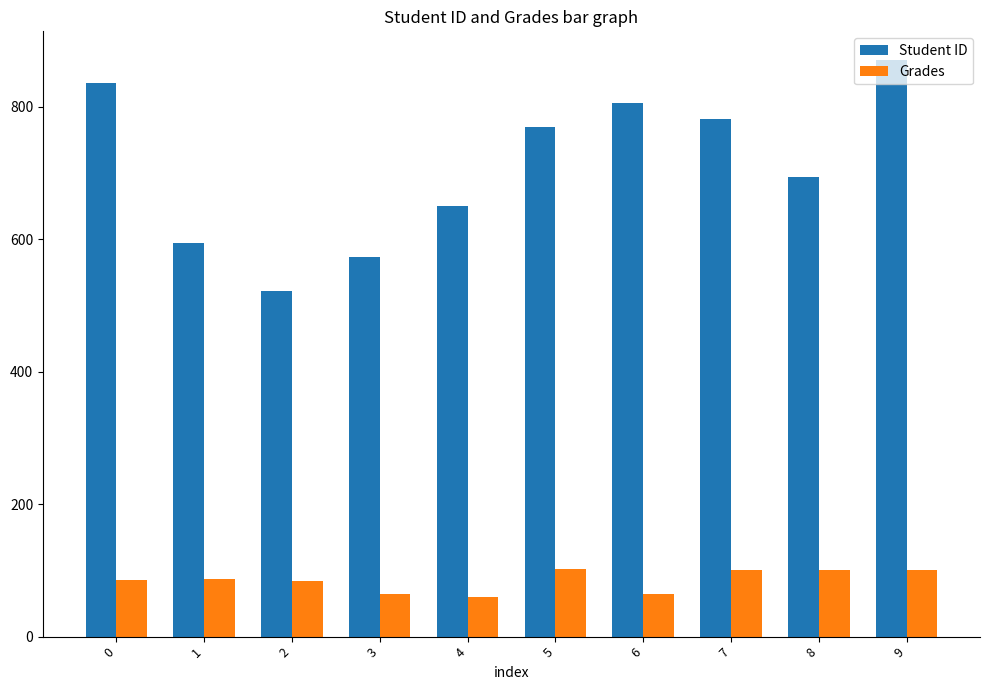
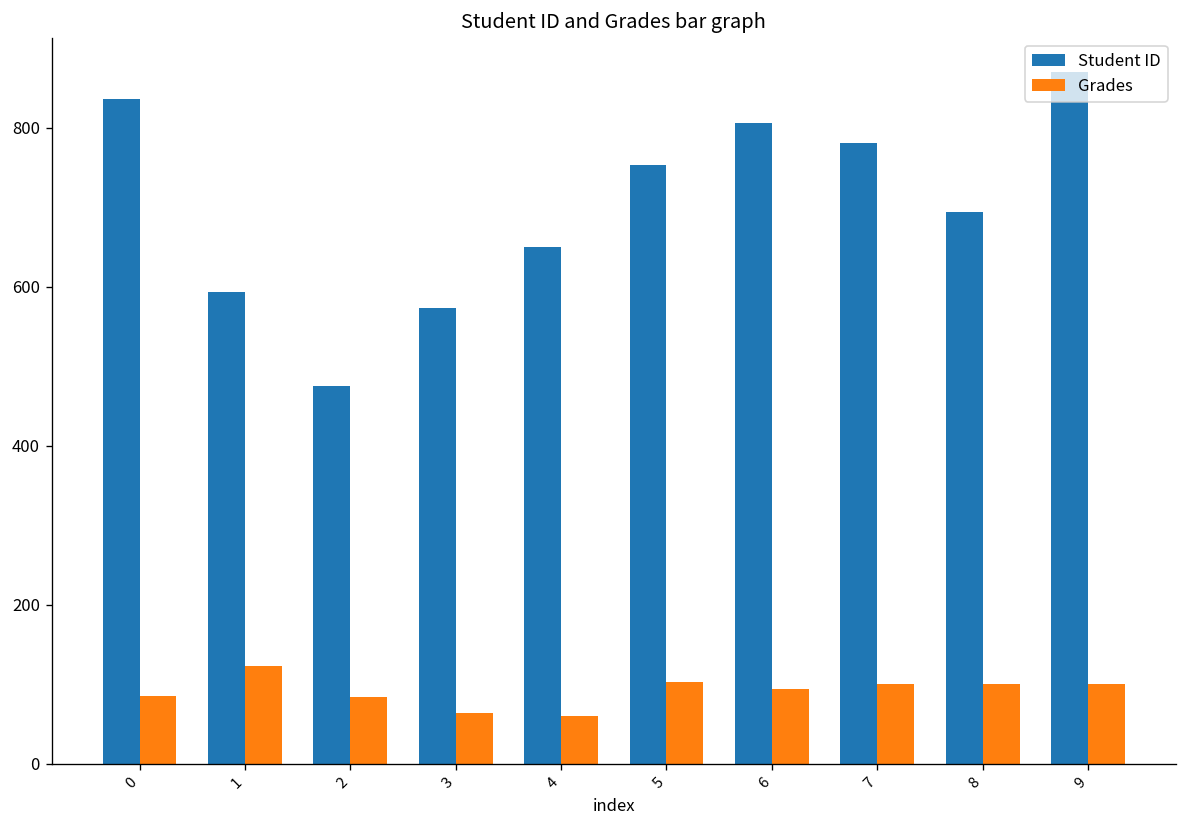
  {
    "Student ID": {
      "0": 840,
      "1": 590,
-     "2": 520,
+     "2": 480,
      "3": 570,
      "4": 650,
-     "5": 770,
+     "5": 750,
      "6": 810,
      "7": 780,
      "8": 690
    },
    "Grades": {
      "0": 90,
-     "1": 90,
+     "1": 120,
      "2": 80,
      "3": 60,
      "4": 60,
      "5": 100,
-     "6": 60,
+     "6": 90,
      "7": 100,
      "8": 100,
      "9": 100
    }
  }
